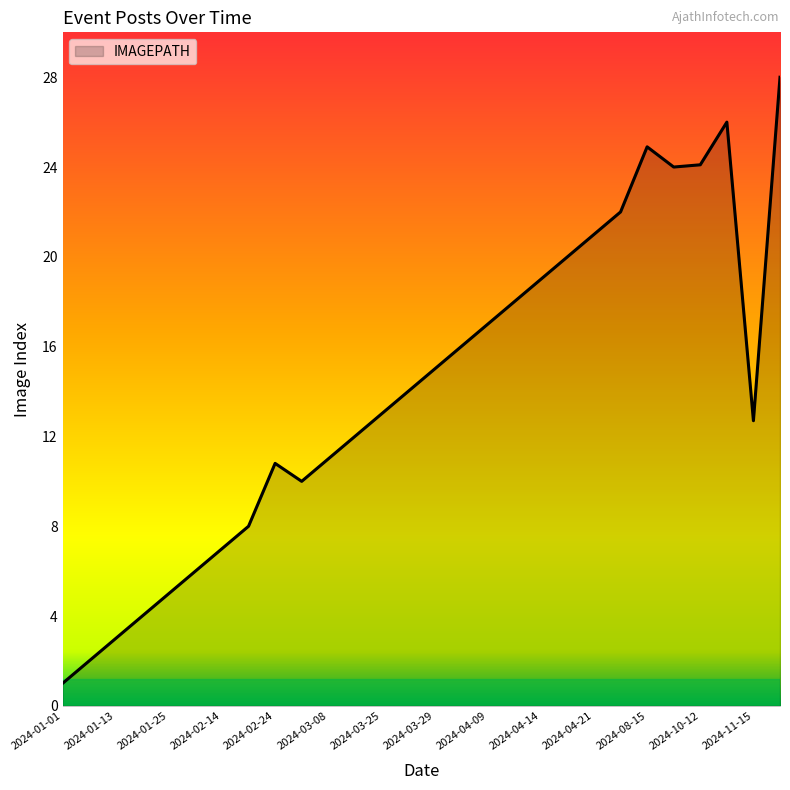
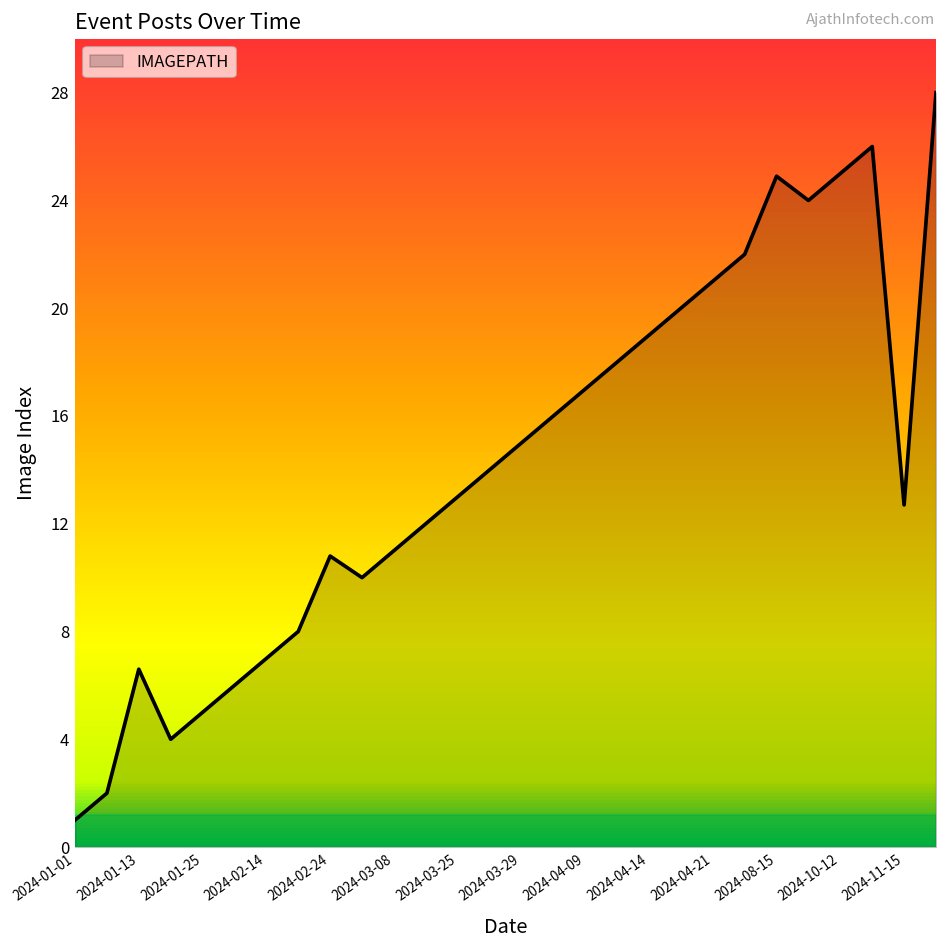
  {
-   "2024-01-13": 3.0,
+   "2024-01-13": 6.6,
    "2024-01-25": 5.0,
    "2024-02-14": 7.0,
    "2024-02-24": 10.8,
    "2024-03-08": 11.0,
    "2024-03-29": 15.0,
    "2024-04-21": 21.0,
    "2024-08-15": 24.9,
-   "2024-10-12": 24.1,
+   "2024-10-12": 25.0,
    "2024-11-15": 12.7
  }
